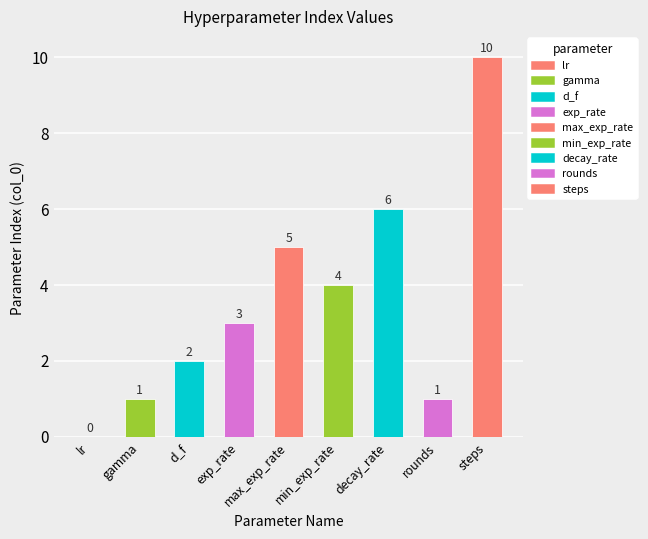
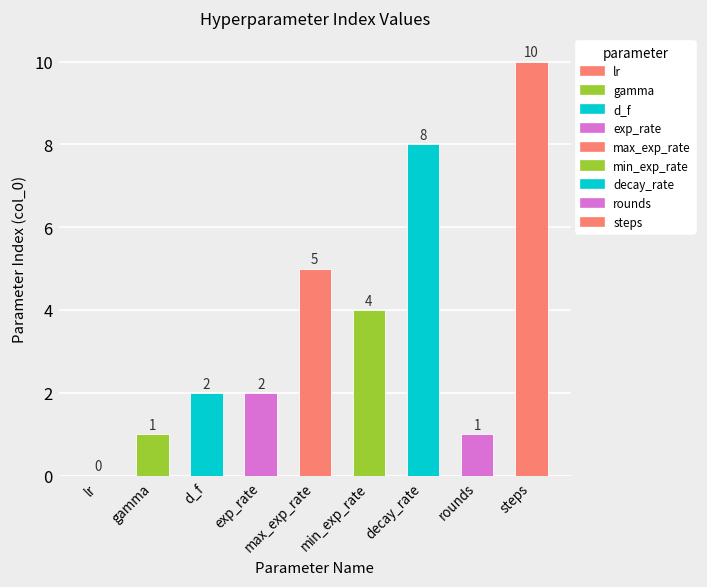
  {
    "lr": 0,
    "gamma": 1,
    "d_f": 2,
-   "exp_rate": 3,
+   "exp_rate": 2,
    "max_exp_rate": 5,
    "min_exp_rate": 4,
-   "decay_rate": 6,
+   "decay_rate": 8,
    "rounds": 1,
    "steps": 10
  }
